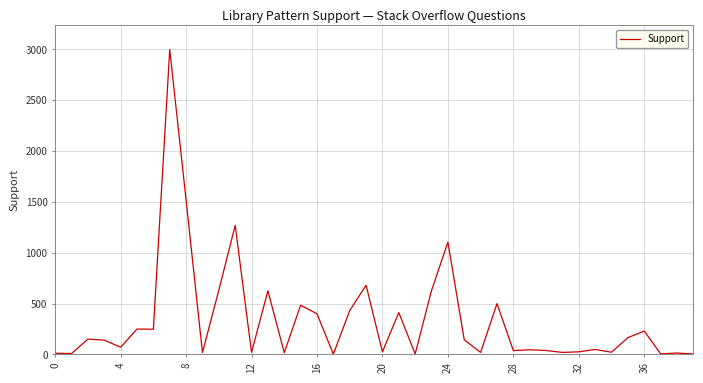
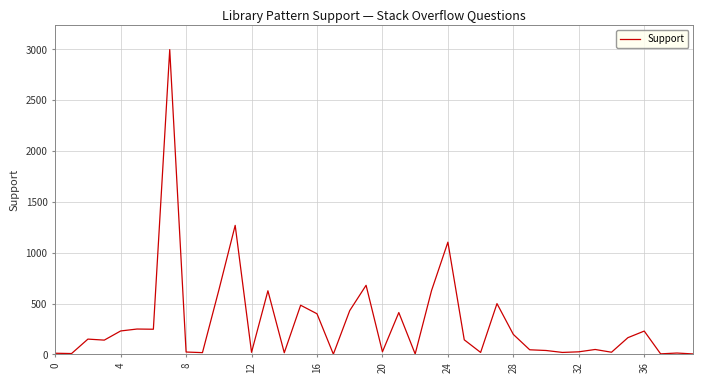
  {
    "0": 10,
-   "4": 70,
-   "8": 1520,
+   "4": 230,
+   "8": 20,
    "12": 20,
    "16": 400,
    "20": 30,
    "24": 1100,
-   "28": 40,
+   "28": 200,
    "32": 30,
    "36": 230
  }
